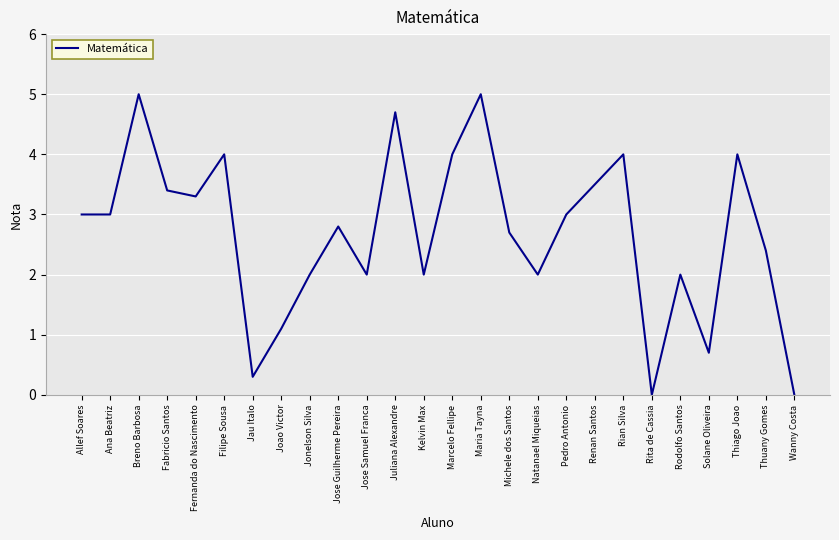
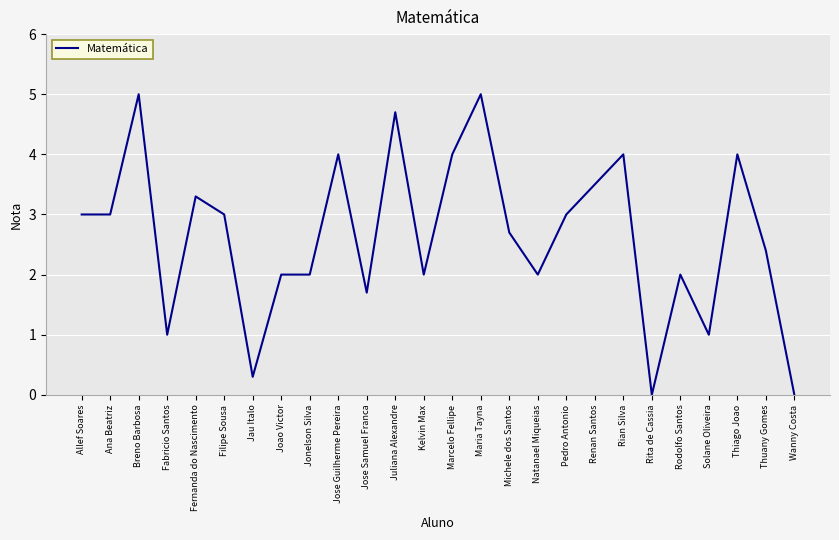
  {
    "Allef Soares": 3.0,
    "Ana Beatriz": 3.0,
    "Breno Barbosa": 5.0,
-   "Fabricio Santos": 3.4,
+   "Fabricio Santos": 1.0,
    "Fernanda do Nascimento": 3.3,
-   "Filipe Sousa": 4,
+   "Filipe Sousa": 3,
    "Jau Italo": 0.3,
-   "Joao Victor": 1.1,
+   "Joao Victor": 2.0,
    "Jonelson Silva": 2.0,
-   "Jose Guilherme Pereira": 2.8,
-   "Jose Samuel Franca": 2.0,
+   "Jose Guilherme Pereira": 4.0,
+   "Jose Samuel Franca": 1.7,
    "Juliana Alexandre": 4.7,
    "Kelvin Max": 2.0,
    "Marcelo Fellipe": 4.0,
    "Maria Tayna": 5.0,
    "Michele dos Santos": 2.7,
    "Natanael Miqueias": 2.0,
    "Pedro Antonio": 3.0,
    "Renan Santos": 3.5,
    "Rian Silva": 4.0,
    "Rita de Cassia": 0.0,
    "Rodolfo Santos": 2.0,
-   "Solane Oliveira": 0.7,
+   "Solane Oliveira": 1.0,
    "Thiago Joao": 4.0,
    "Thuany Gomes": 2.4,
    "Wanny Costa": 0.0
  }
